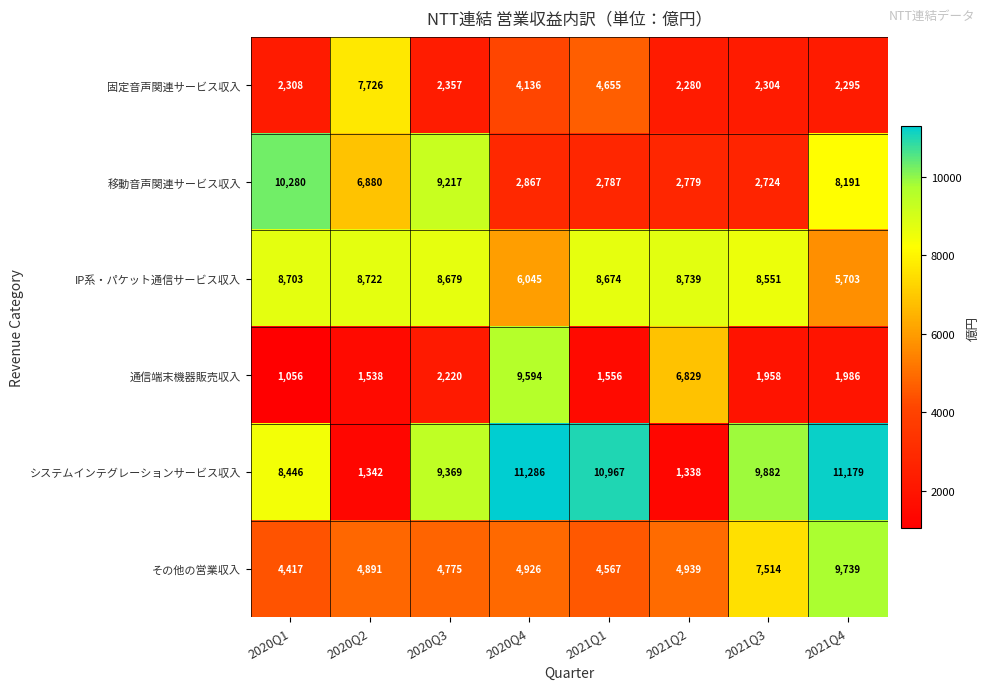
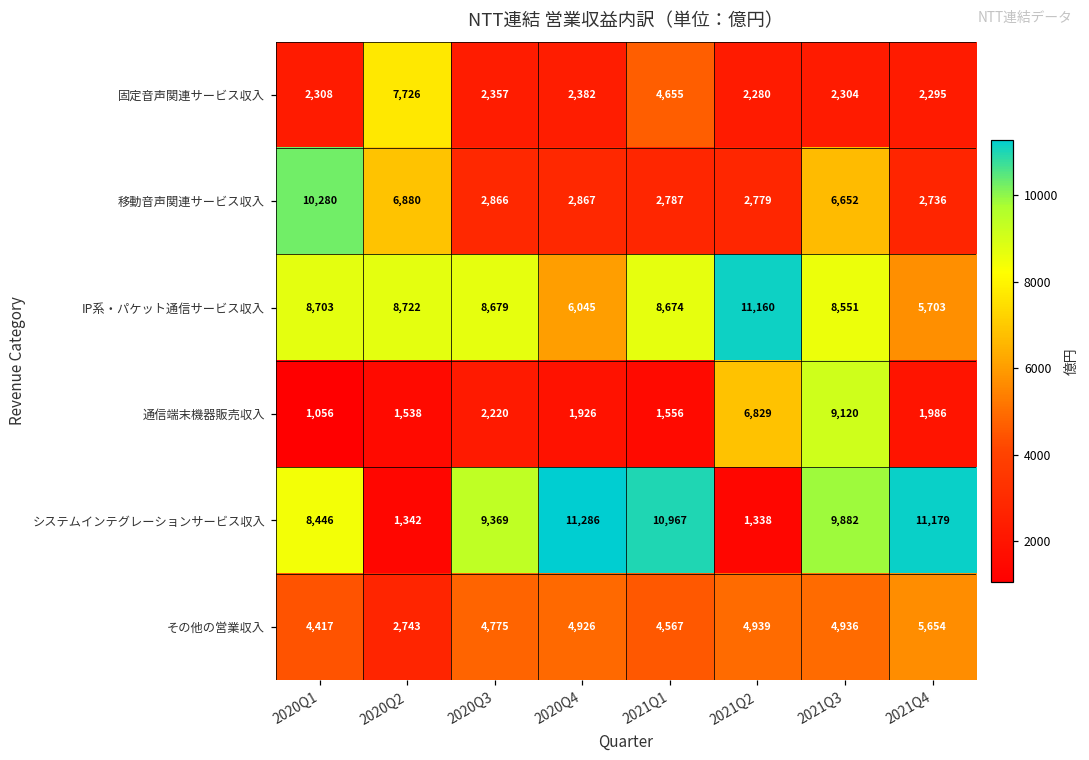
  {
    "固定音声関連サービス収入": {
      "2020Q1": "2,308",
      "2020Q2": "7,726",
      "2020Q3": "2,357",
-     "2020Q4": "4,136",
+     "2020Q4": "2,382",
      "2021Q1": "4,655",
      "2021Q2": "2,280",
      "2021Q3": "2,304",
      "2021Q4": "2,295"
    },
    "移動音声関連サービス収入": {
      "2020Q1": "10,280",
      "2020Q2": "6,880",
-     "2020Q3": "9,217",
+     "2020Q3": "2,866",
      "2020Q4": "2,867",
      "2021Q1": "2,787",
      "2021Q2": "2,779",
-     "2021Q3": "2,724",
-     "2021Q4": "8,191"
+     "2021Q3": "6,652",
+     "2021Q4": "2,736"
    },
    "IP系・パケット通信サービス収入": {
      "2020Q1": "8,703",
      "2020Q2": "8,722",
      "2020Q3": "8,679",
      "2020Q4": "6,045",
      "2021Q1": "8,674",
-     "2021Q2": "8,739",
+     "2021Q2": "11,160",
      "2021Q3": "8,551",
      "2021Q4": "5,703"
    },
    "通信端末機器販売収入": {
      "2020Q1": "1,056",
      "2020Q2": "1,538",
      "2020Q3": "2,220",
-     "2020Q4": "9,594",
+     "2020Q4": "1,926",
      "2021Q1": "1,556",
      "2021Q2": "6,829",
-     "2021Q3": "1,958",
+     "2021Q3": "9,120",
      "2021Q4": "1,986"
    },
    "システムインテグレーションサービス収入": {
      "2020Q1": "8,446",
      "2020Q2": "1,342",
      "2020Q3": "9,369",
      "2020Q4": "11,286",
      "2021Q1": "10,967",
      "2021Q2": "1,338",
      "2021Q3": "9,882",
      "2021Q4": "11,179"
    },
    "その他の営業収入": {
      "2020Q1": "4,417",
-     "2020Q2": "4,891",
+     "2020Q2": "2,743",
      "2020Q3": "4,775",
      "2020Q4": "4,926",
      "2021Q1": "4,567",
      "2021Q2": "4,939",
-     "2021Q3": "7,514",
-     "2021Q4": "9,739"
+     "2021Q3": "4,936",
+     "2021Q4": "5,654"
    }
  }
